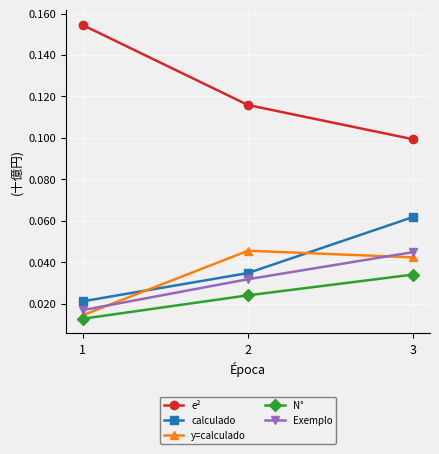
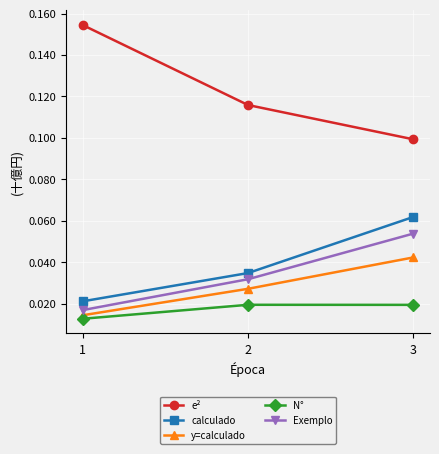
  {
    "e²": {
      "1": 0.154,
      "2": 0.116,
      "3": 0.099
    },
    "calculado": {
      "1": 0.021,
      "2": 0.035,
      "3": 0.062
    },
    "y=calculado": {
      "1": 0.014,
-     "2": 0.046,
+     "2": 0.027,
      "3": 0.042
    },
    "N°": {
      "1": 0.013,
-     "2": 0.024,
-     "3": 0.034
+     "2": 0.020,
+     "3": 0.019
    },
    "Exemplo": {
      "1": 0.017,
      "2": 0.032,
-     "3": 0.045
+     "3": 0.054
    }
  }
